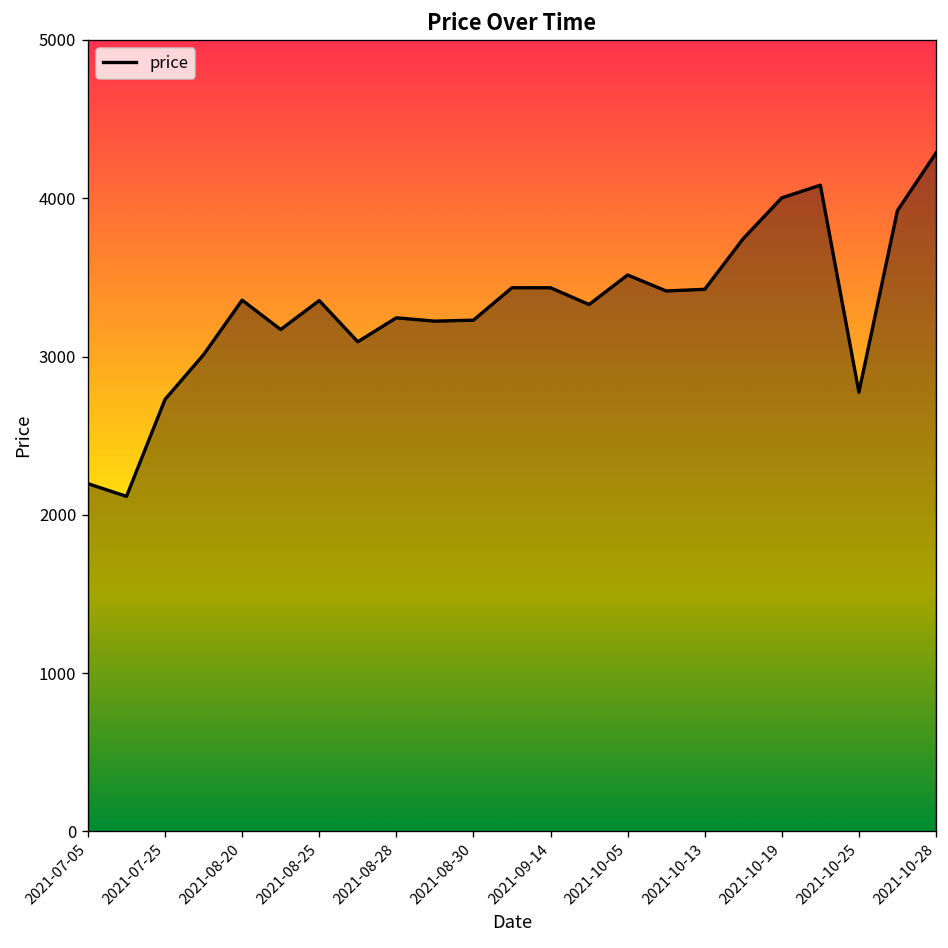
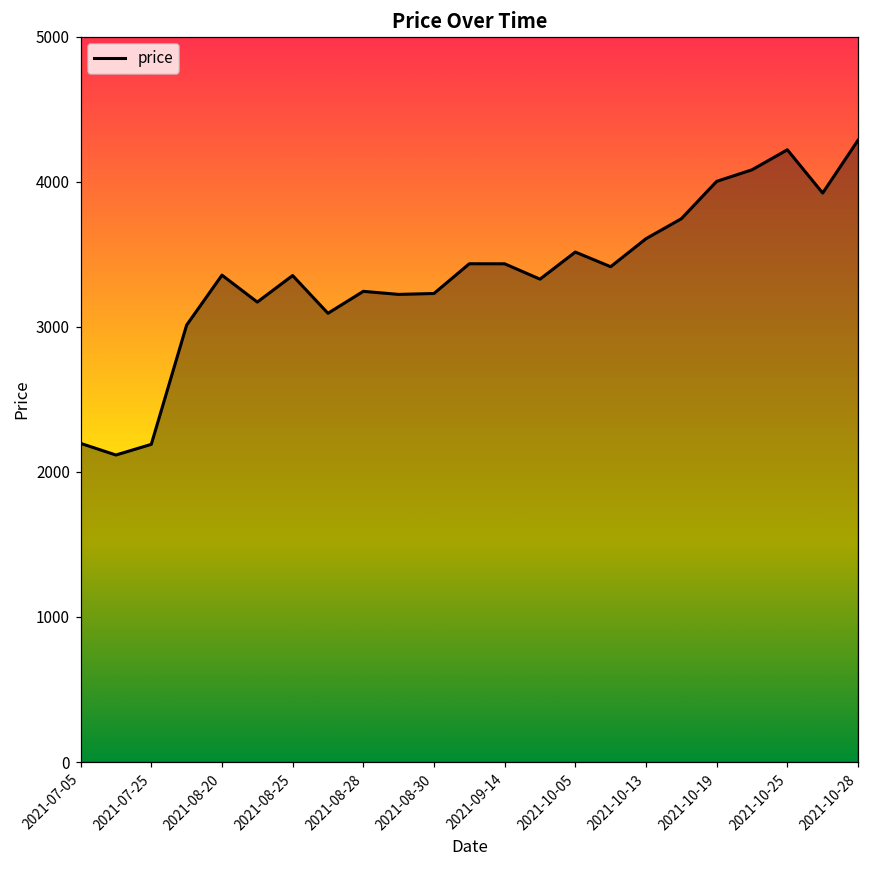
  {
    "2021-07-05": 2200,
-   "2021-07-25": 2730,
+   "2021-07-25": 2190,
    "2021-08-20": 3360,
    "2021-08-25": 3350,
    "2021-08-28": 3240,
    "2021-08-30": 3230,
    "2021-09-14": 3430,
    "2021-10-05": 3520,
-   "2021-10-13": 3420,
+   "2021-10-13": 3610,
    "2021-10-19": 4000,
-   "2021-10-25": 2770,
+   "2021-10-25": 4220,
    "2021-10-28": 4290
  }
